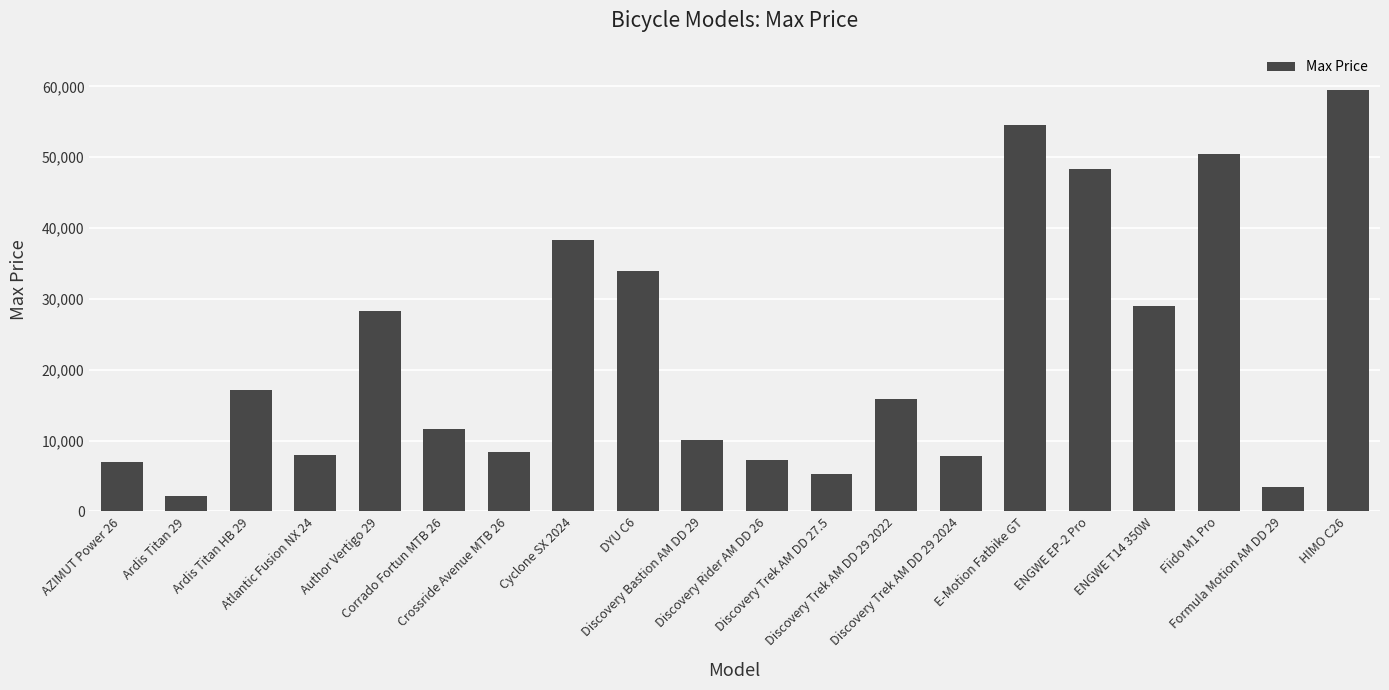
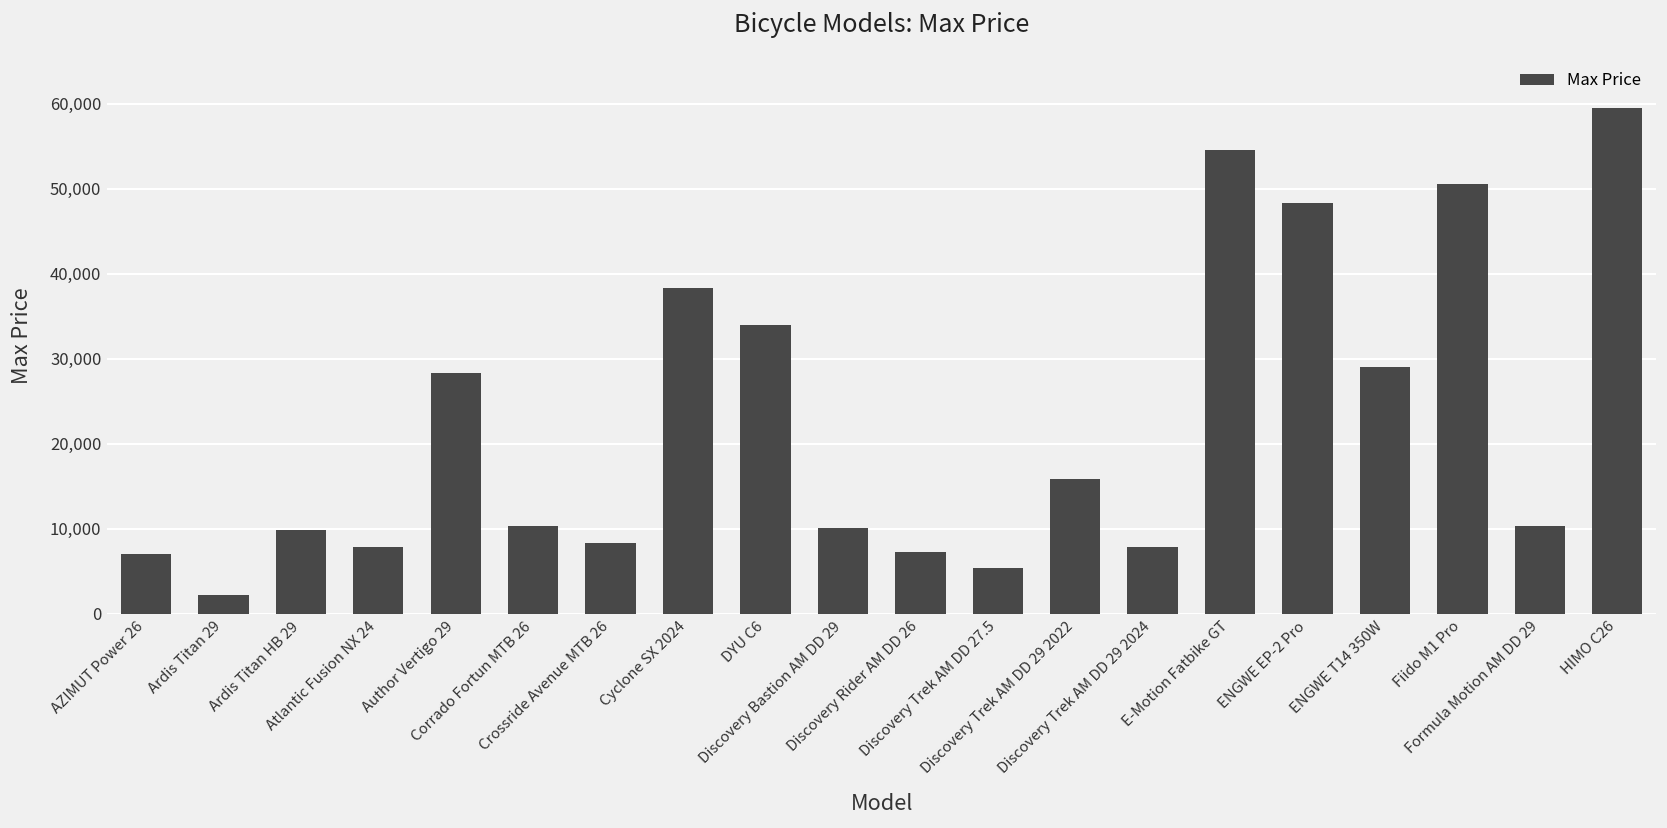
  {
    "AZIMUT Power 26": "7,000",
    "Ardis Titan 29": "2,000",
-   "Ardis Titan HB 29": "17,000",
+   "Ardis Titan HB 29": "10,000",
    "Atlantic Fusion NX 24": "8,000",
    "Author Vertigo 29": "28,000",
-   "Corrado Fortun MTB 26": "12,000",
+   "Corrado Fortun MTB 26": "10,000",
    "Crossride Avenue MTB 26": "8,000",
    "Cyclone SX 2024": "38,000",
    "DYU C6": "34,000",
    "Discovery Bastion AM DD 29": "10,000",
    "Discovery Rider AM DD 26": "7,000",
    "Discovery Trek AM DD 27.5": "5,000",
    "Discovery Trek AM DD 29 2022": "16,000",
    "Discovery Trek AM DD 29 2024": "8,000",
    "E-Motion Fatbike GT": "55,000",
    "ENGWE EP-2 Pro": "48,000",
    "ENGWE T14 350W": "29,000",
    "Fiido M1 Pro": "51,000",
-   "Formula Motion AM DD 29": "4,000",
+   "Formula Motion AM DD 29": "10,000",
    "HIMO C26": "59,000"
  }
